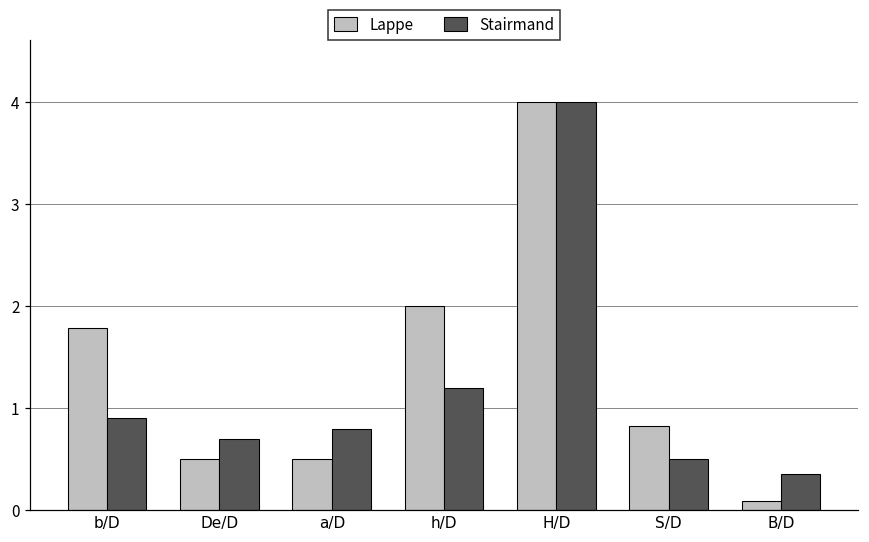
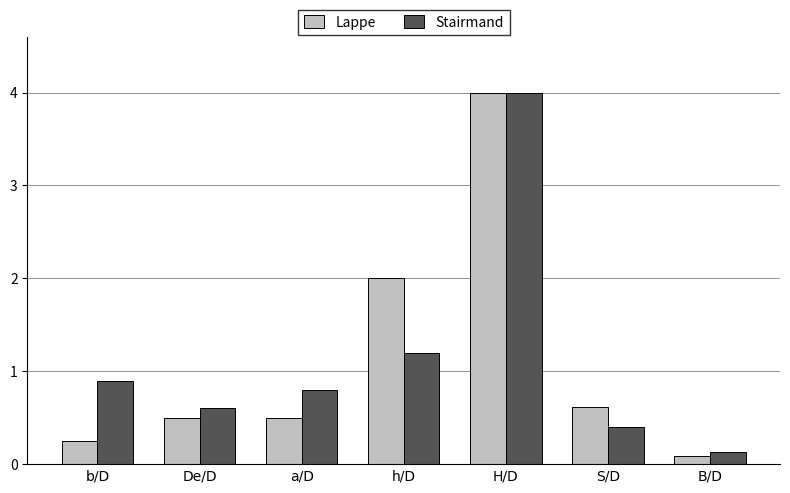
  {
    "Lappe": {
-     "b/D": 1.8,
+     "b/D": 0.3,
      "De/D": 0.5,
      "a/D": 0.5,
      "h/D": 2.0,
      "H/D": 4.0,
-     "S/D": 0.8,
+     "S/D": 0.6,
      "B/D": 0.1
    },
    "Stairmand": {
      "b/D": 0.9,
-     "De/D": 0.7,
+     "De/D": 0.6,
      "a/D": 0.8,
      "h/D": 1.2,
      "H/D": 4.0,
-     "S/D": 0.5,
-     "B/D": 0.4
+     "S/D": 0.4,
+     "B/D": 0.1
    }
  }
